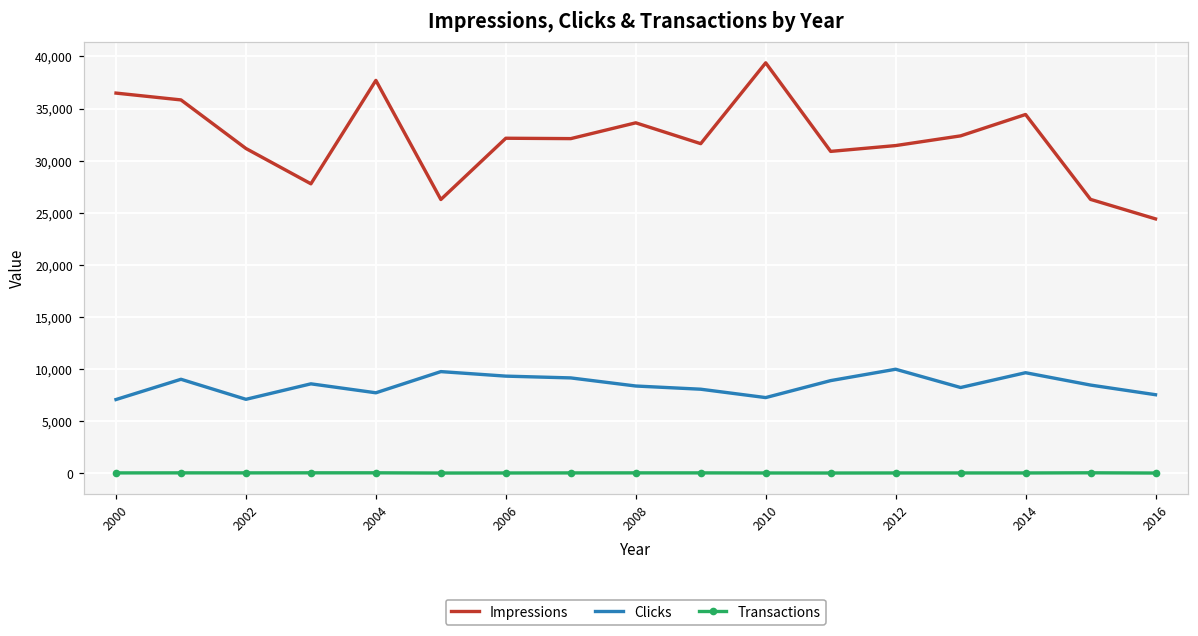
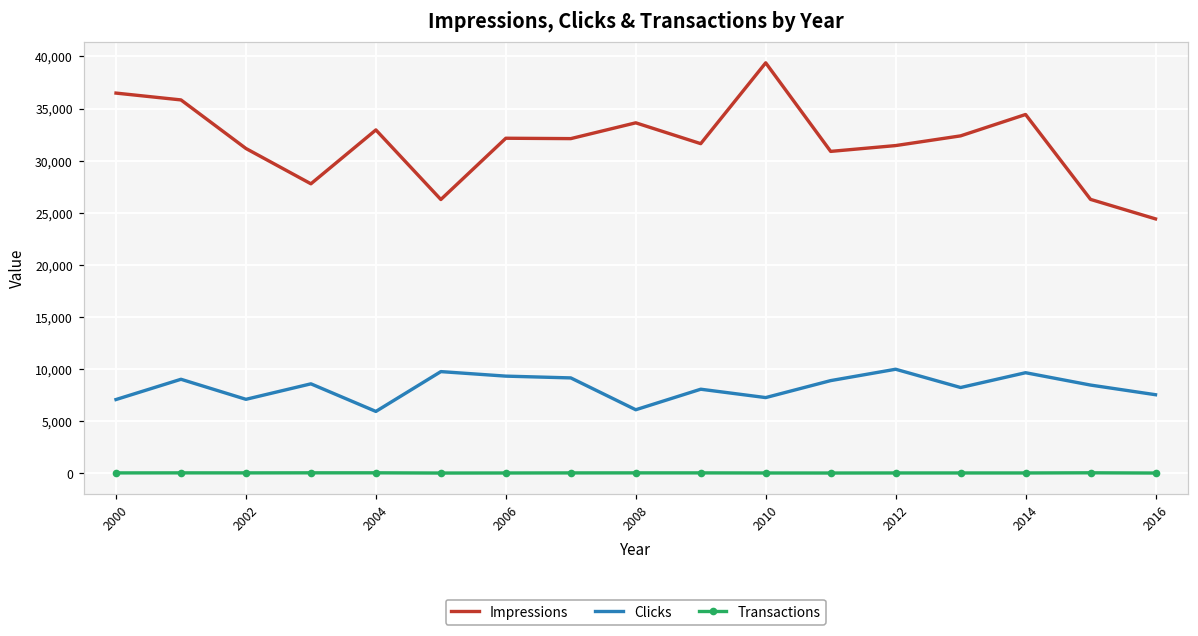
  {
    "Impressions": {
      "2000": "36,000",
      "2002": "31,000",
-     "2004": "38,000",
+     "2004": "33,000",
      "2006": "32,000",
      "2008": "34,000",
      "2010": "39,000",
      "2012": "31,000",
      "2014": "34,000",
      "2016": "24,000"
    },
    "Clicks": {
      "2000": "7,000",
      "2002": "7,000",
-     "2004": "8,000",
+     "2004": "6,000",
      "2006": "9,000",
-     "2008": "8,000",
+     "2008": "6,000",
      "2010": "7,000",
      "2012": "10,000",
      "2014": "10,000",
      "2016": "8,000"
    },
    "Transactions": {
      "2000": "0",
      "2002": "0",
      "2004": "0",
      "2006": "0",
      "2008": "0",
      "2010": "0",
      "2012": "0",
      "2014": "0",
      "2016": "0"
    }
  }
